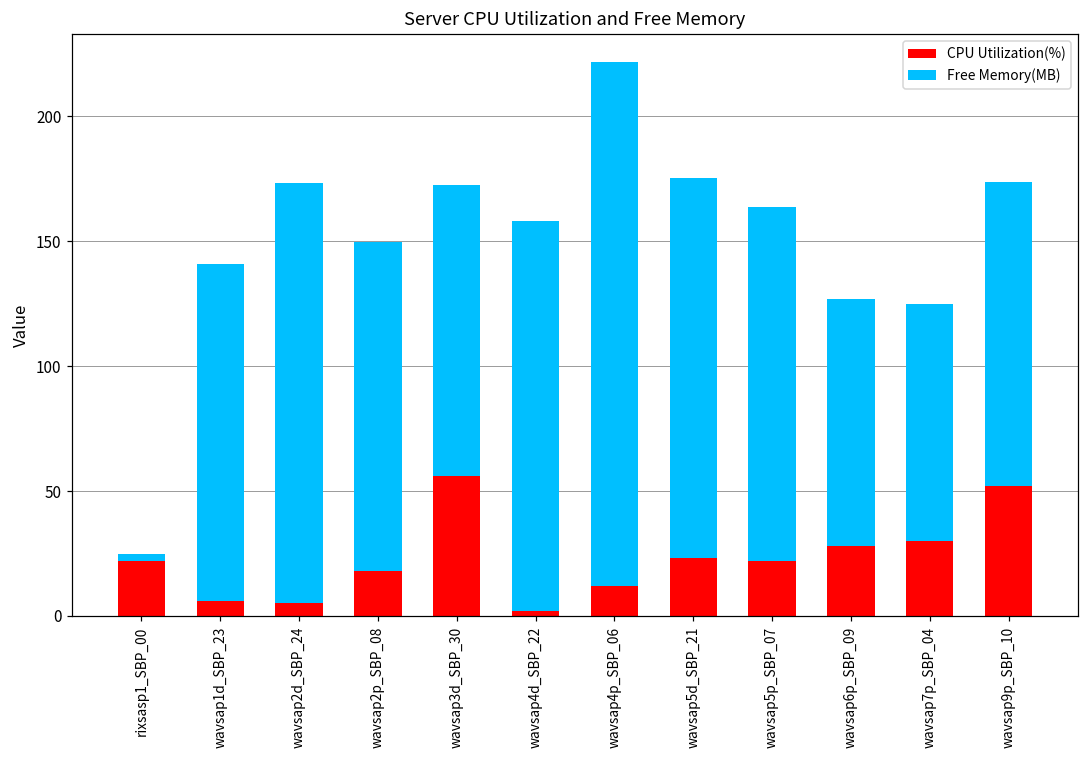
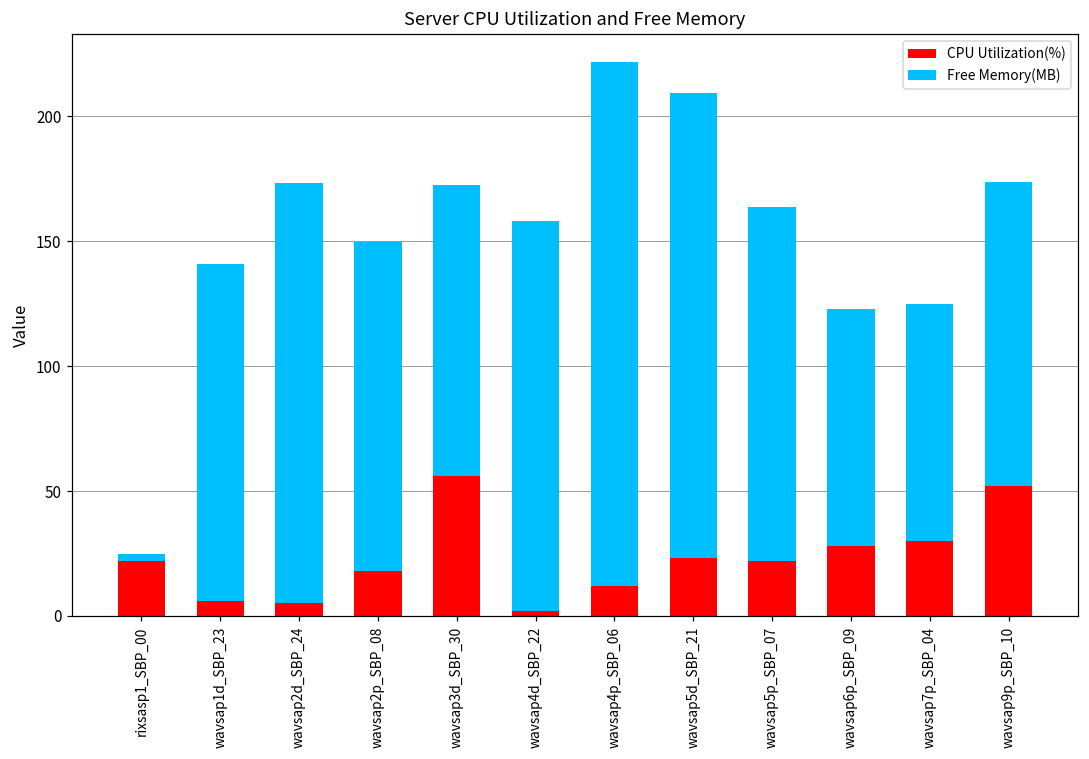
  {
    "CPU Utilization(%)": {
      "rixsasp1_SBP_00": 22,
      "wavsap1d_SBP_23": 6,
      "wavsap2d_SBP_24": 5,
      "wavsap2p_SBP_08": 18,
      "wavsap3d_SBP_30": 56,
      "wavsap4d_SBP_22": 2,
      "wavsap4p_SBP_06": 12,
      "wavsap5d_SBP_21": 23,
      "wavsap5p_SBP_07": 22,
      "wavsap6p_SBP_09": 28,
      "wavsap7p_SBP_04": 30,
      "wavsap9p_SBP_10": 52
    },
    "Free Memory(MB)": {
      "rixsasp1_SBP_00": 3,
      "wavsap1d_SBP_23": 135,
      "wavsap2d_SBP_24": 169,
      "wavsap2p_SBP_08": 132,
      "wavsap3d_SBP_30": 116,
      "wavsap4d_SBP_22": 156,
      "wavsap4p_SBP_06": 210,
-     "wavsap5d_SBP_21": 152,
+     "wavsap5d_SBP_21": 186,
      "wavsap5p_SBP_07": 142,
-     "wavsap6p_SBP_09": 99,
+     "wavsap6p_SBP_09": 95,
      "wavsap7p_SBP_04": 95,
      "wavsap9p_SBP_10": 122
    }
  }
